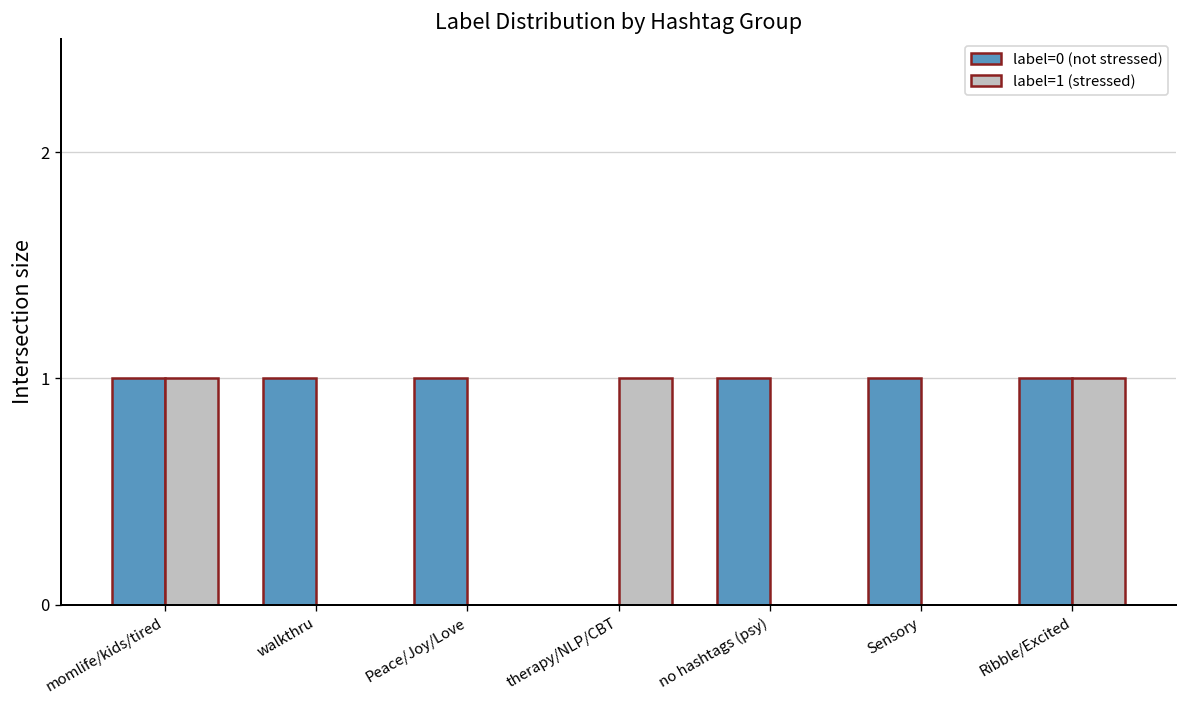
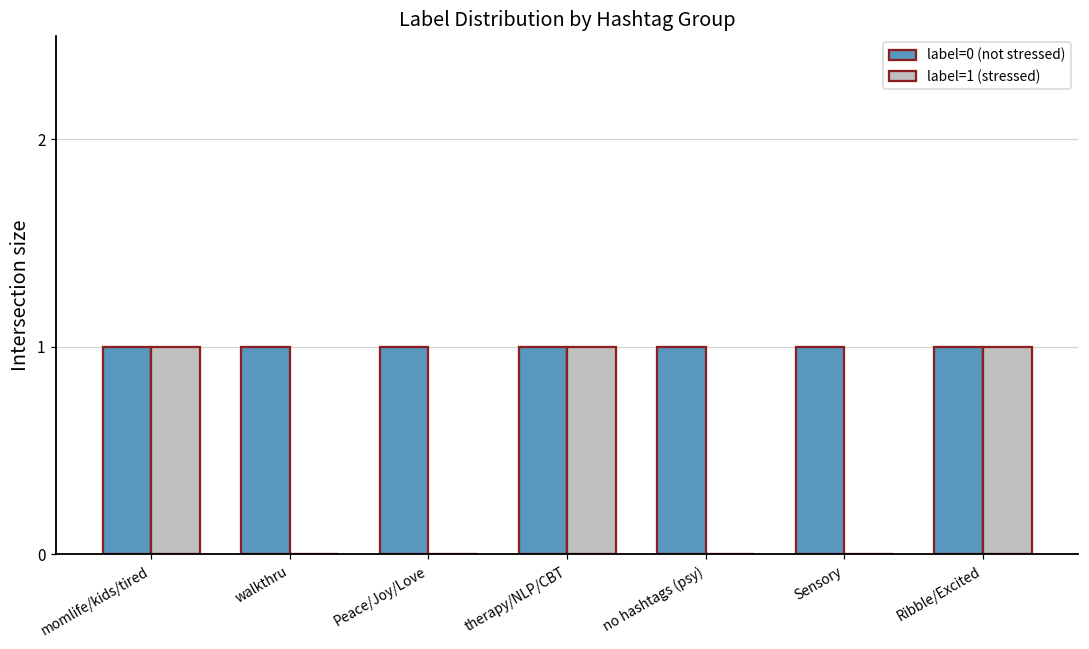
  {
    "label=0 (not stressed)": {
      "momlife/kids/tired": 1,
      "walkthru": 1,
      "Peace/Joy/Love": 1,
-     "therapy/NLP/CBT": 0,
+     "therapy/NLP/CBT": 1,
      "no hashtags (psy)": 1,
      "Sensory": 1,
      "Ribble/Excited": 1
    },
    "label=1 (stressed)": {
      "momlife/kids/tired": 1,
      "walkthru": 0,
      "Peace/Joy/Love": 0,
      "therapy/NLP/CBT": 1,
      "no hashtags (psy)": 0,
      "Sensory": 0,
      "Ribble/Excited": 1
    }
  }
